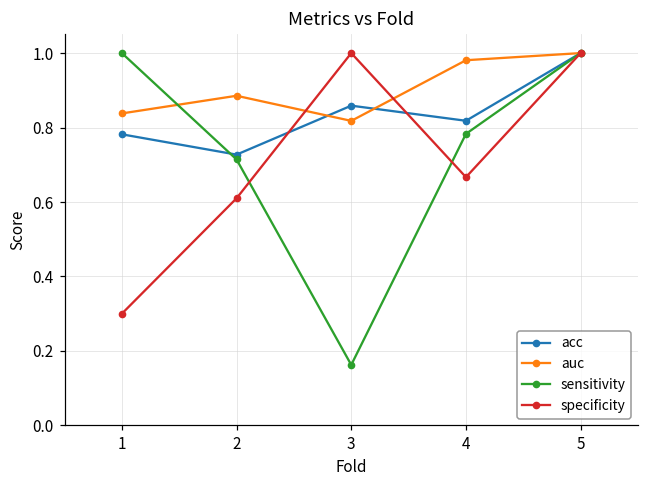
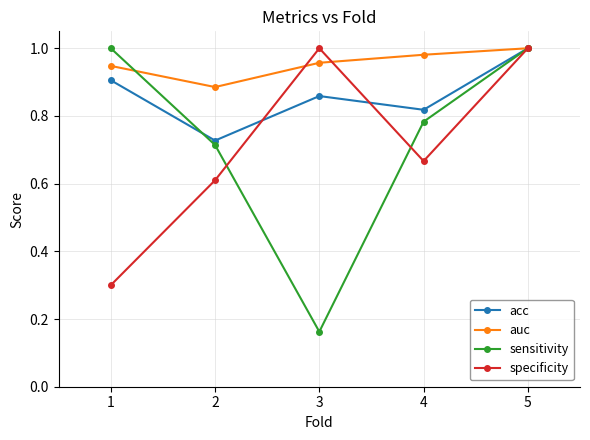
  {
    "acc": {
-     "1": 0.78,
+     "1": 0.91,
      "2": 0.73,
      "3": 0.86,
      "4": 0.82
    },
    "auc": {
-     "1": 0.84,
+     "1": 0.95,
      "2": 0.89,
-     "3": 0.82,
+     "3": 0.96,
      "4": 0.98
    },
    "sensitivity": {
      "1": 1.00,
      "2": 0.71,
      "3": 0.16,
      "4": 0.78
    },
    "specificity": {
      "1": 0.30,
      "2": 0.61,
      "3": 1.00,
      "4": 0.67
    }
  }
